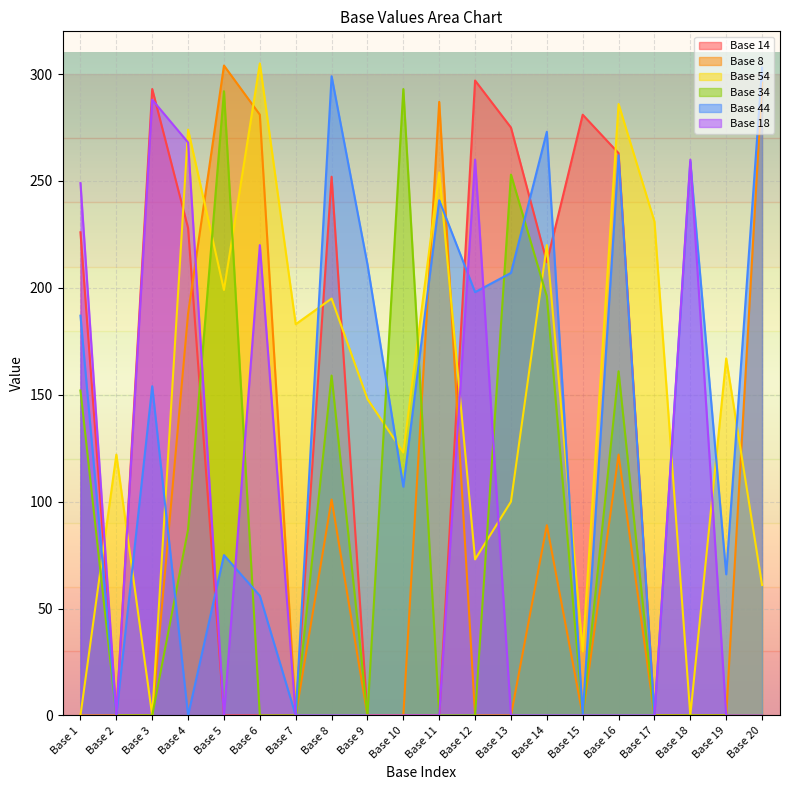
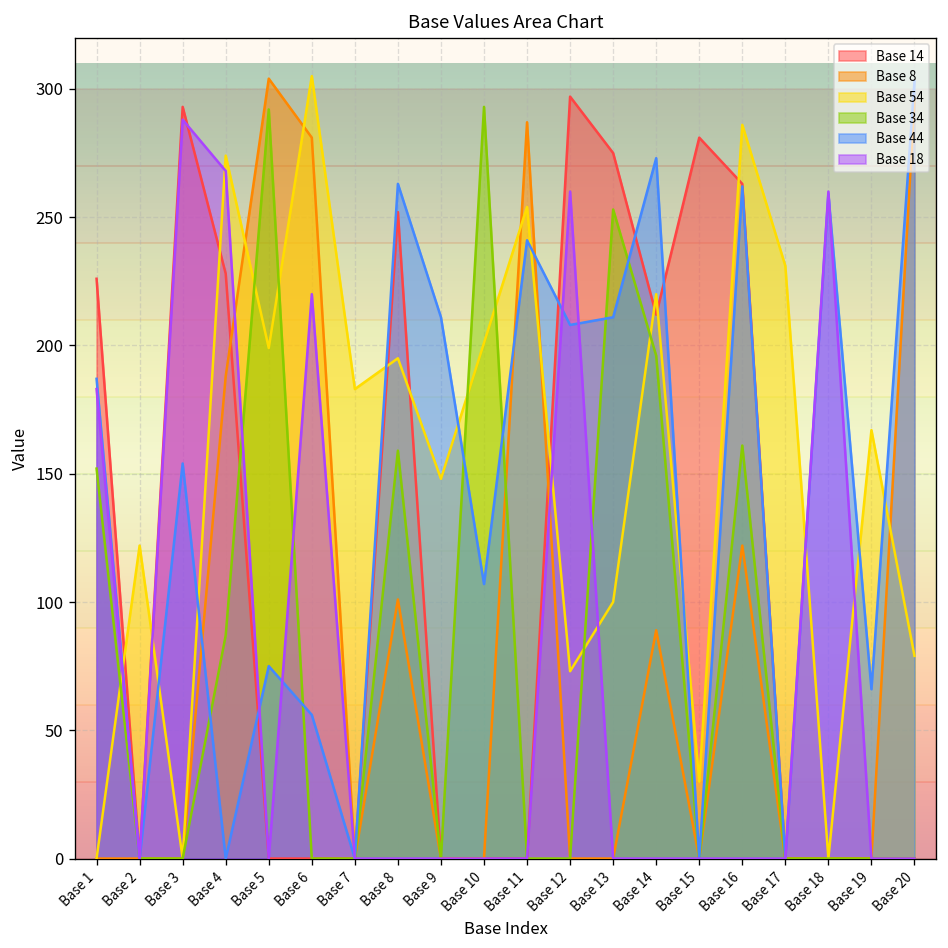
  {
    "Base 14": {
      "Base 1": 226,
      "Base 3": 293,
      "Base 4": 228,
      "Base 8": 252,
      "Base 12": 297,
      "Base 13": 275,
      "Base 14": 212,
      "Base 15": 281
    },
    "Base 8": {
      "Base 4": 188,
      "Base 5": 304,
      "Base 6": 281,
      "Base 8": 101,
      "Base 11": 287,
      "Base 14": 89,
      "Base 16": 122
    },
    "Base 54": {
      "Base 2": 122,
      "Base 4": 274,
      "Base 5": 199,
      "Base 6": 305,
      "Base 7": 183,
      "Base 8": 195,
      "Base 9": 148,
-     "Base 10": 123,
+     "Base 10": 201,
      "Base 11": 254,
      "Base 12": 73,
      "Base 13": 100,
      "Base 14": 220,
      "Base 15": 30,
      "Base 16": 286,
      "Base 17": 231,
      "Base 19": 167,
-     "Base 20": 61
+     "Base 20": 79
    },
    "Base 34": {
      "Base 1": 152,
      "Base 4": 87,
      "Base 5": 292,
      "Base 8": 159,
      "Base 10": 293,
      "Base 13": 253,
      "Base 14": 196,
      "Base 16": 161
    },
    "Base 44": {
      "Base 1": 187,
      "Base 3": 154,
      "Base 4": 0,
      "Base 5": 75,
      "Base 6": 56,
-     "Base 8": 299,
+     "Base 8": 263,
      "Base 9": 211,
      "Base 10": 107,
      "Base 11": 241,
-     "Base 12": 198,
-     "Base 13": 207,
+     "Base 12": 208,
+     "Base 13": 211,
      "Base 14": 273,
      "Base 19": 66
    },
    "Base 18": {
-     "Base 1": 249,
+     "Base 1": 183,
      "Base 3": 288,
      "Base 4": 268,
      "Base 6": 220,
      "Base 8": 0,
      "Base 12": 260,
      "Base 14": 0,
      "Base 16": 0
    }
  }
